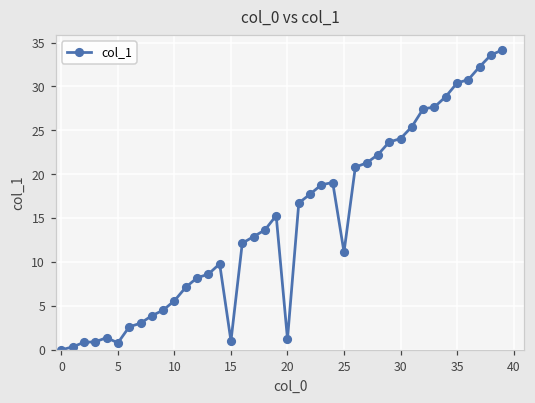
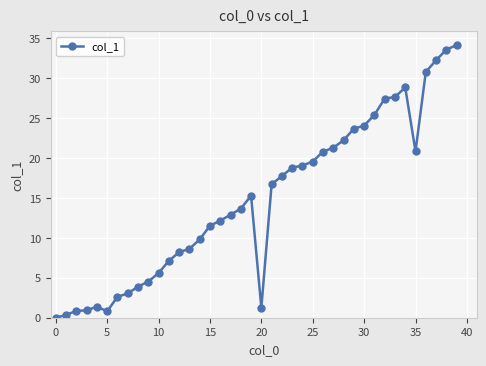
  {
    "0": 0,
    "5": 1,
    "10": 6,
-   "15": 1,
+   "15": 12,
    "20": 1,
-   "25": 11,
+   "25": 20,
    "30": 24,
-   "35": 30
+   "35": 21
  }
